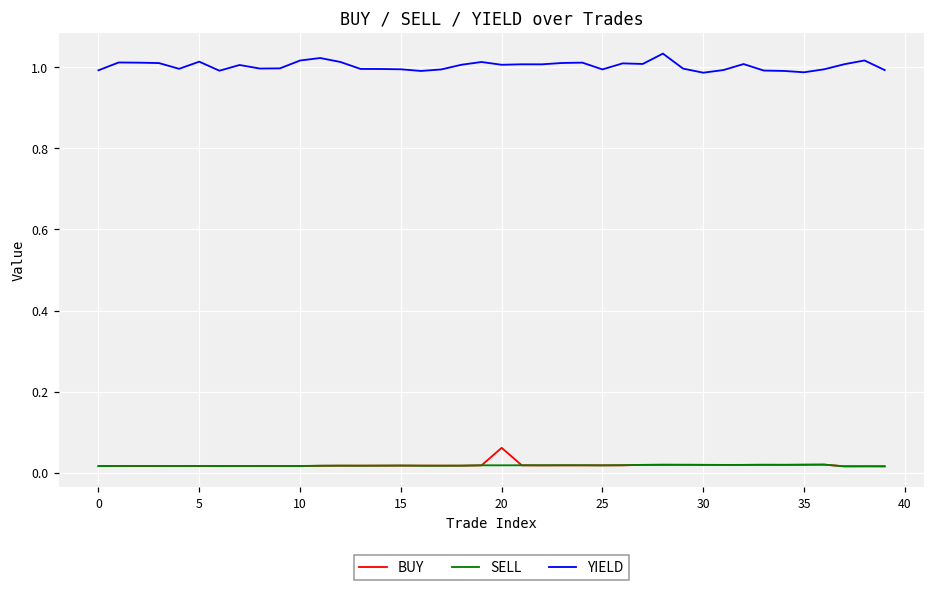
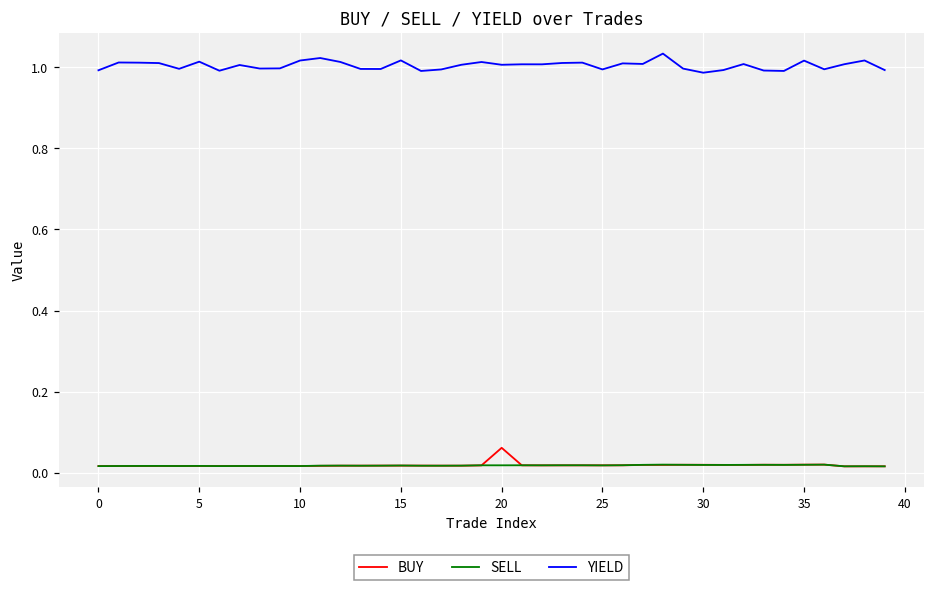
  {
    "BUY": {
      "20": 0.06
    },
    "SELL": {
      "20": 0.02
    },
    "YIELD": {
      "0": 0.99,
      "5": 1.01,
      "10": 1.02,
-     "15": 0.99,
+     "15": 1.02,
      "20": 1.01,
      "25": 0.99,
      "30": 0.99,
-     "35": 0.99
+     "35": 1.02
    }
  }
